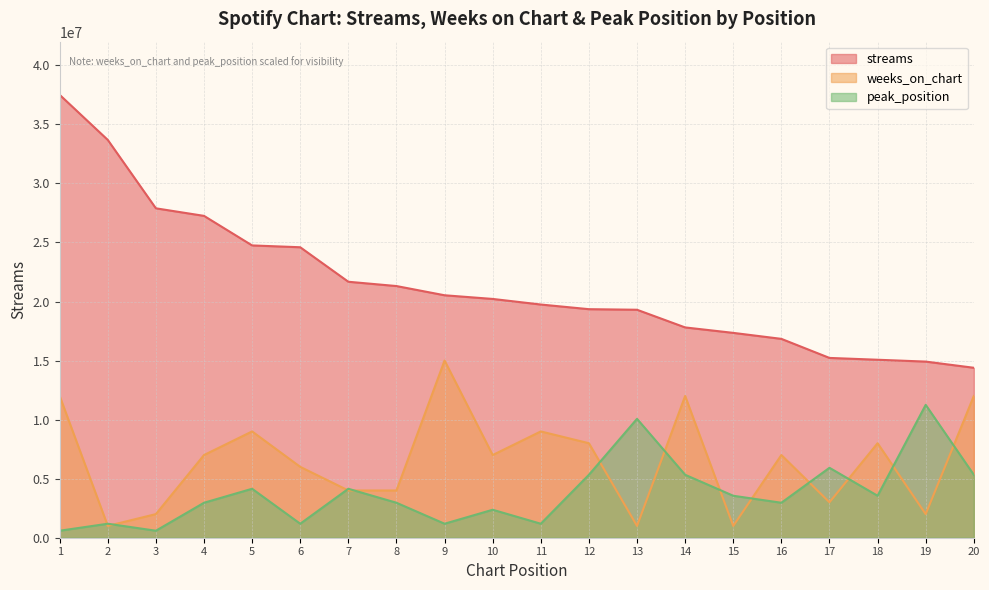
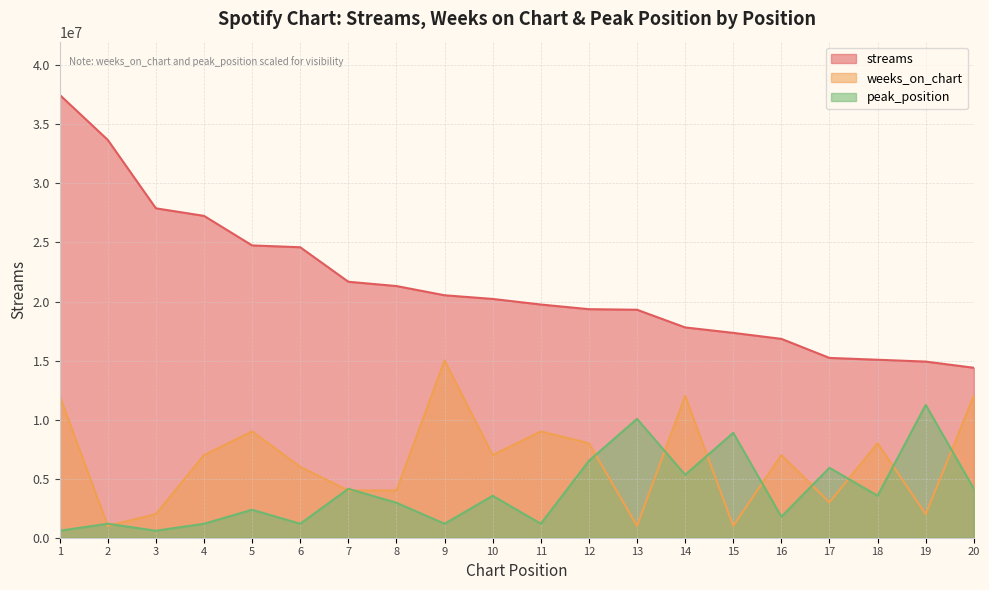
  {
    "peak_position": {
      "1": 600000,
      "3": 600000,
-     "4": 3000000,
-     "5": 4100000,
+     "4": 1200000,
+     "5": 2400000,
      "6": 1200000,
      "8": 3000000,
      "9": 1200000,
-     "10": 2400000,
+     "10": 3600000,
      "11": 1200000,
-     "12": 5300000,
+     "12": 6500000,
      "13": 10100000,
      "14": 5300000,
-     "15": 3600000,
-     "16": 3000000,
+     "15": 8900000,
+     "16": 1800000,
      "17": 5900000,
      "18": 3600000,
      "19": 11300000,
-     "20": 5300000
+     "20": 4100000
    }
  }
